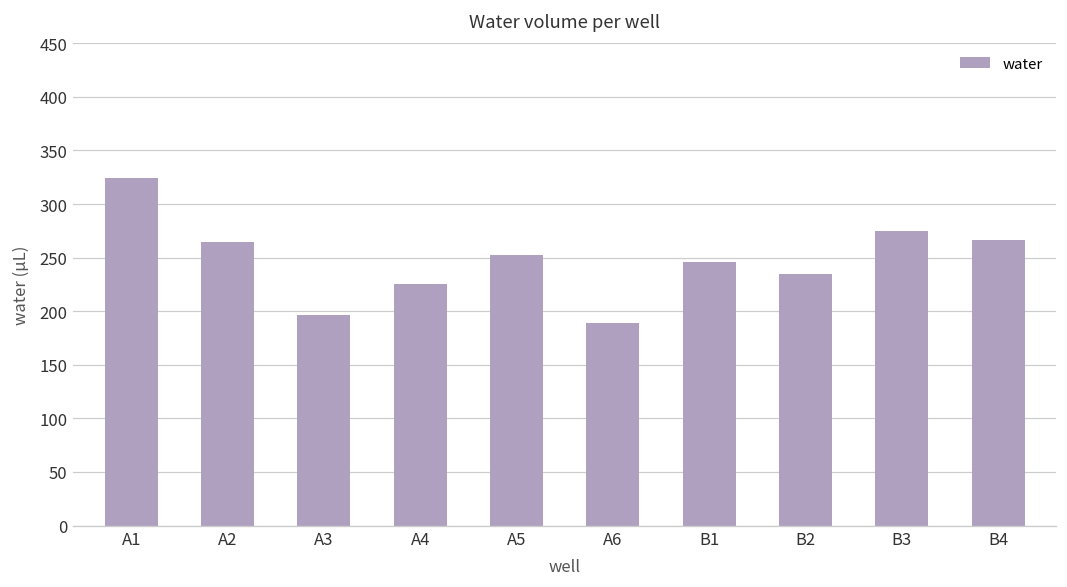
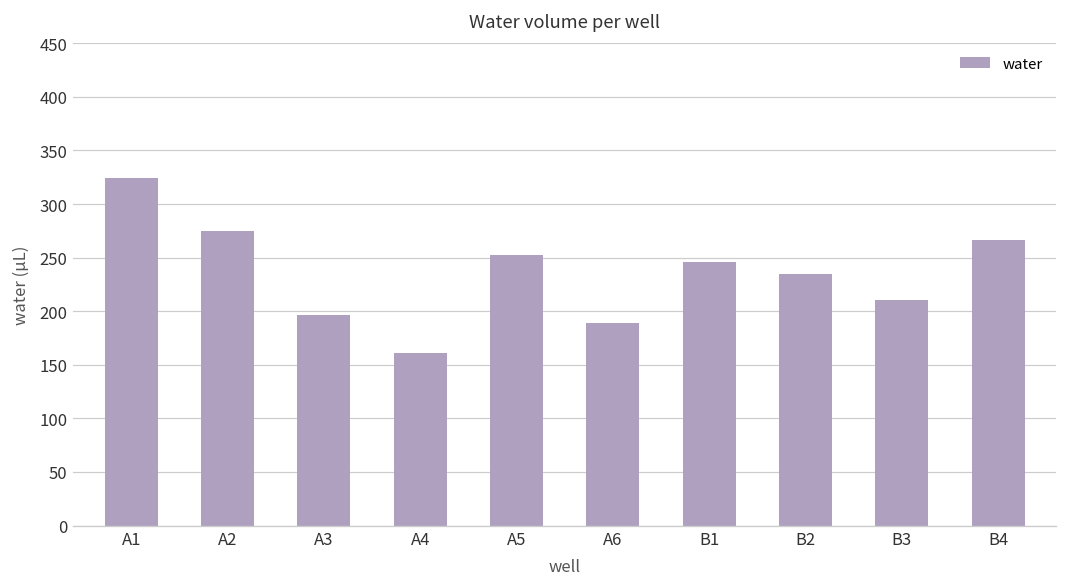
  {
    "A1": 320,
-   "A2": 270,
+   "A2": 280,
    "A3": 200,
-   "A4": 230,
+   "A4": 160,
    "A5": 250,
    "A6": 190,
    "B1": 250,
    "B2": 240,
-   "B3": 280,
+   "B3": 210,
    "B4": 270
  }
